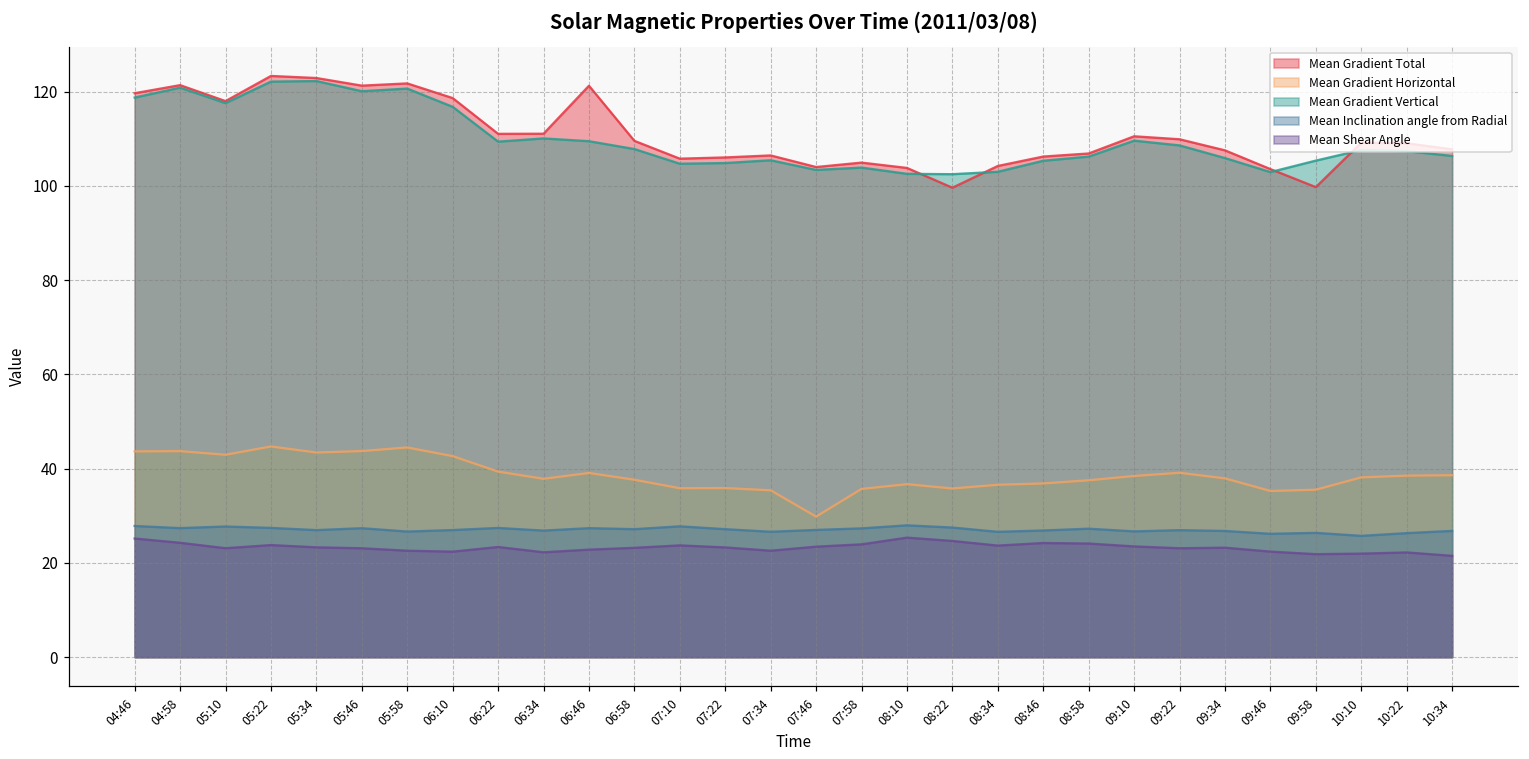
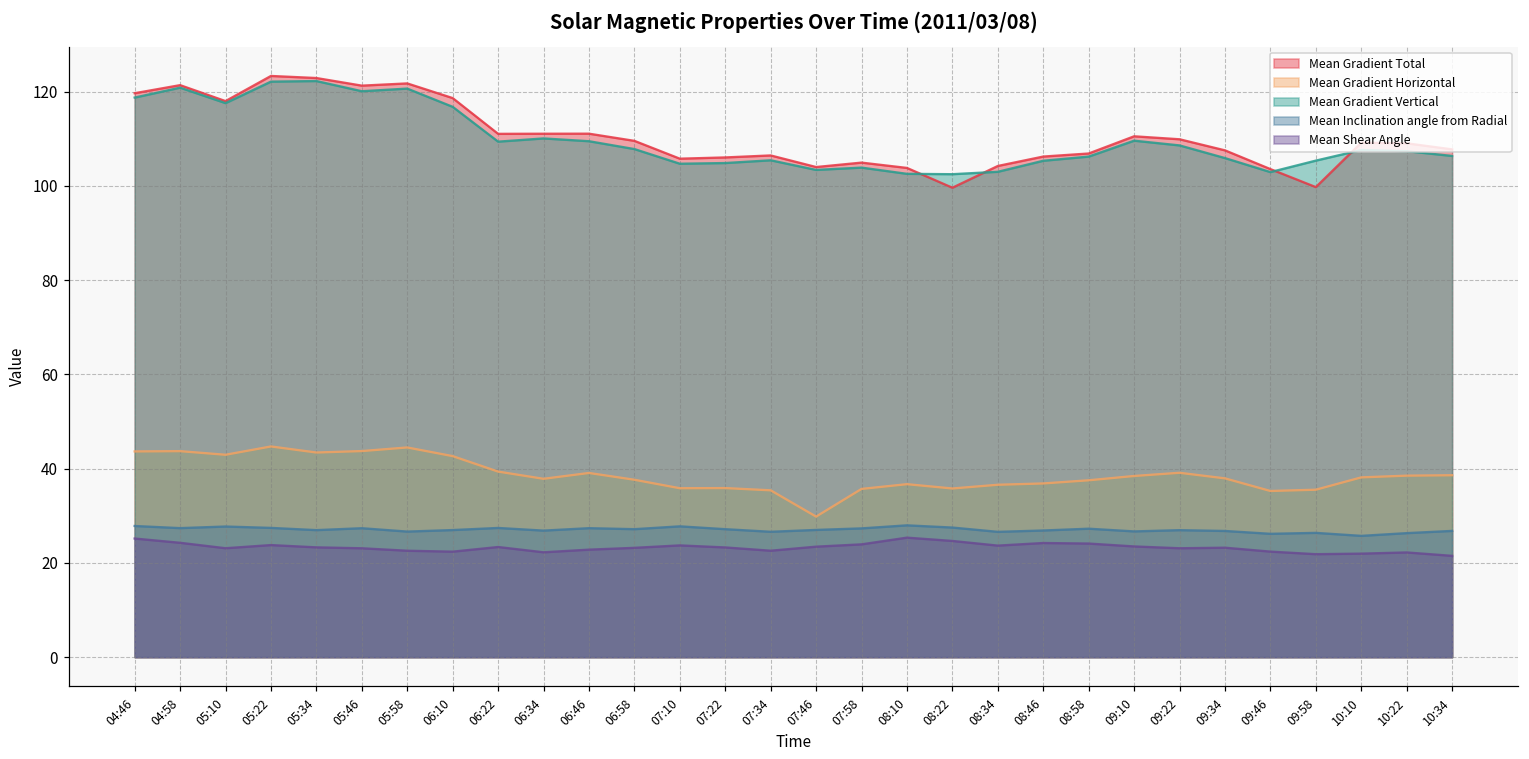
  {
    "Mean Gradient Total": {
      "04:46": 120,
      "05:22": 123,
      "05:34": 123,
      "05:46": 121,
      "05:58": 122,
      "06:10": 119,
      "06:22": 111,
      "06:34": 111,
-     "06:46": 121,
+     "06:46": 111,
      "06:58": 110,
      "07:10": 106,
      "07:22": 106,
      "07:34": 106,
      "07:46": 104,
      "07:58": 105,
      "08:10": 104,
      "08:22": 100,
      "08:34": 104,
      "08:46": 106,
      "08:58": 107,
      "09:10": 110,
      "09:22": 110,
      "09:34": 108,
      "09:46": 104,
      "09:58": 100,
      "10:22": 109,
      "10:34": 108
    },
    "Mean Gradient Horizontal": {
      "04:46": 44,
      "04:58": 44,
      "05:10": 43,
      "05:22": 45,
      "05:34": 43,
      "05:46": 44,
      "05:58": 44,
      "06:10": 43,
      "06:22": 39,
      "06:34": 38,
      "06:46": 39,
      "06:58": 38,
      "07:10": 36,
      "07:22": 36,
      "07:34": 35,
      "07:46": 30,
      "07:58": 36,
      "08:10": 37,
      "08:22": 36,
      "08:34": 37,
      "08:46": 37,
      "08:58": 38,
      "09:10": 38,
      "09:22": 39,
      "09:34": 38,
      "09:46": 35,
      "09:58": 36,
      "10:10": 38,
      "10:22": 39,
      "10:34": 39
    }
  }
